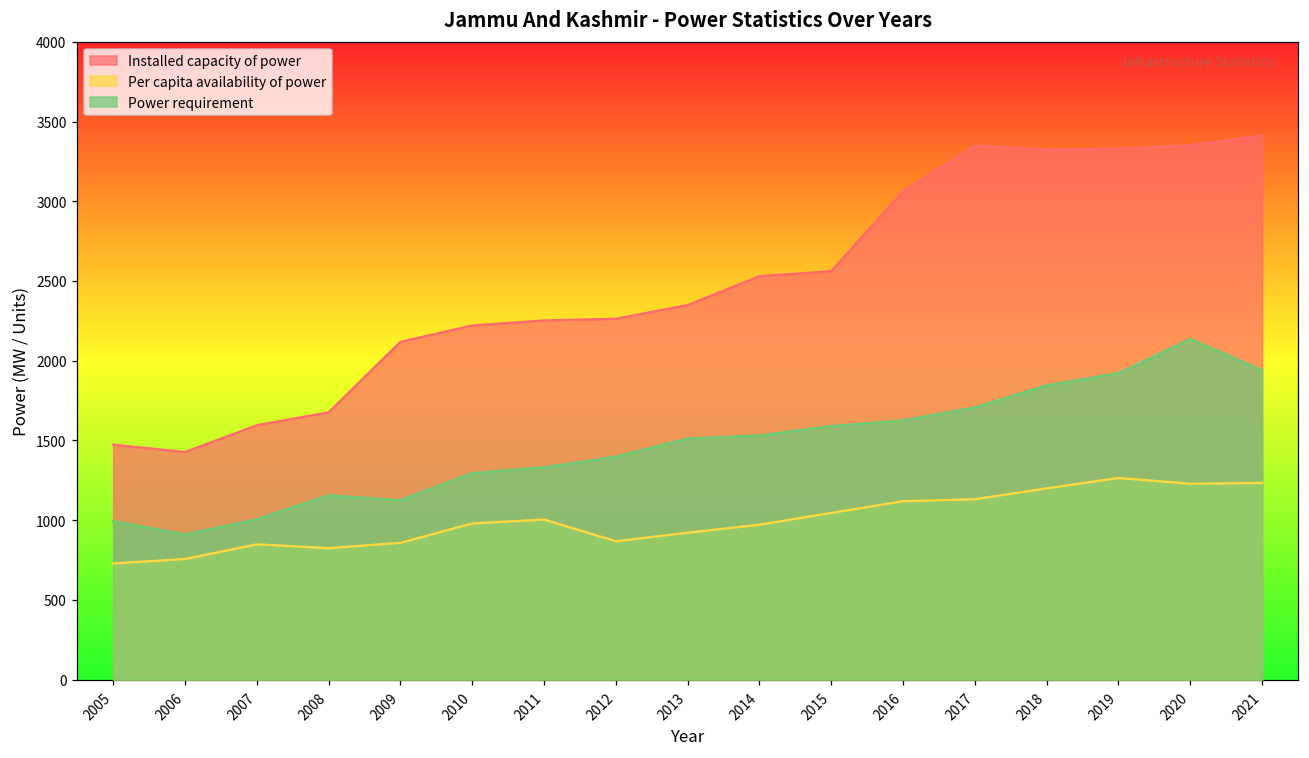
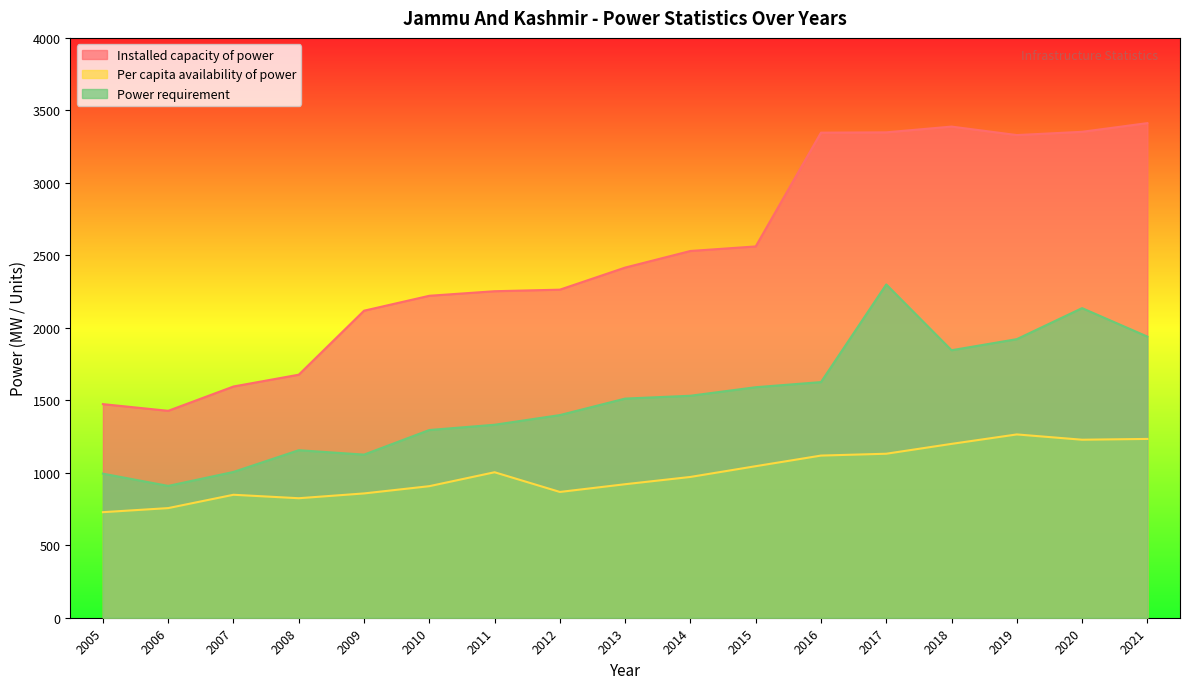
  {
    "Installed capacity of power": {
      "2005": 1470,
      "2006": 1430,
      "2007": 1600,
      "2008": 1680,
      "2009": 2120,
      "2010": 2220,
      "2011": 2250,
      "2012": 2260,
-     "2013": 2350,
+     "2013": 2420,
      "2014": 2530,
      "2015": 2560,
-     "2016": 3060,
+     "2016": 3350,
      "2017": 3350,
-     "2018": 3320,
+     "2018": 3390,
      "2019": 3330,
      "2020": 3350,
      "2021": 3410
    },
    "Per capita availability of power": {
      "2005": 730,
      "2006": 760,
      "2007": 850,
      "2008": 820,
      "2009": 860,
-     "2010": 980,
+     "2010": 910,
      "2011": 1000,
      "2012": 870,
      "2013": 920,
      "2014": 970,
      "2015": 1050,
      "2016": 1120,
      "2017": 1130,
      "2018": 1200,
      "2019": 1260,
      "2020": 1230,
      "2021": 1230
    },
    "Power requirement": {
      "2005": 990,
      "2006": 910,
      "2007": 1010,
      "2008": 1160,
      "2009": 1130,
      "2010": 1290,
      "2011": 1330,
      "2012": 1400,
      "2013": 1510,
      "2014": 1530,
      "2015": 1590,
      "2016": 1630,
-     "2017": 1710,
+     "2017": 2300,
      "2018": 1850,
      "2019": 1920,
      "2020": 2140,
      "2021": 1940
    }
  }
